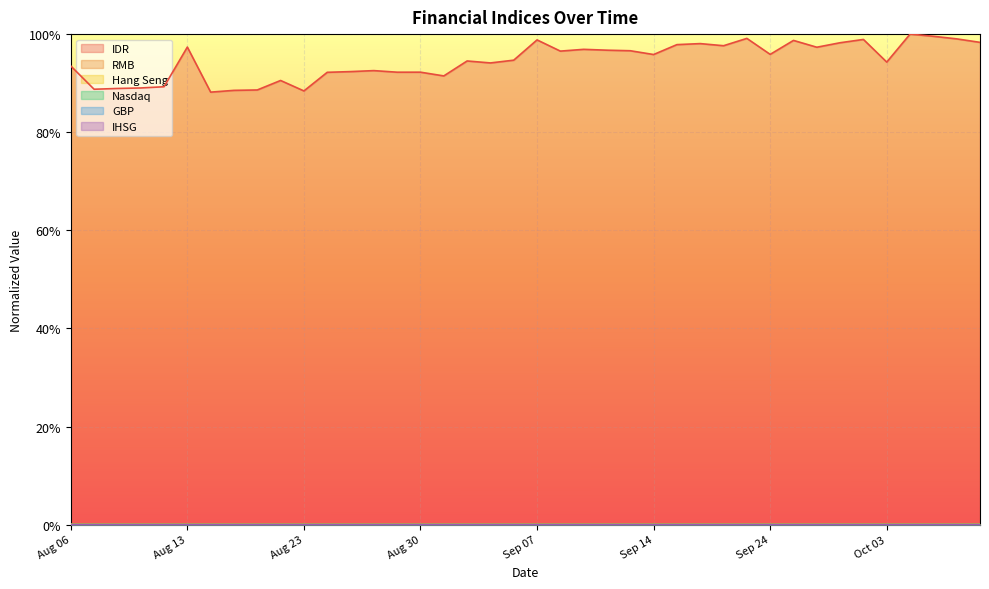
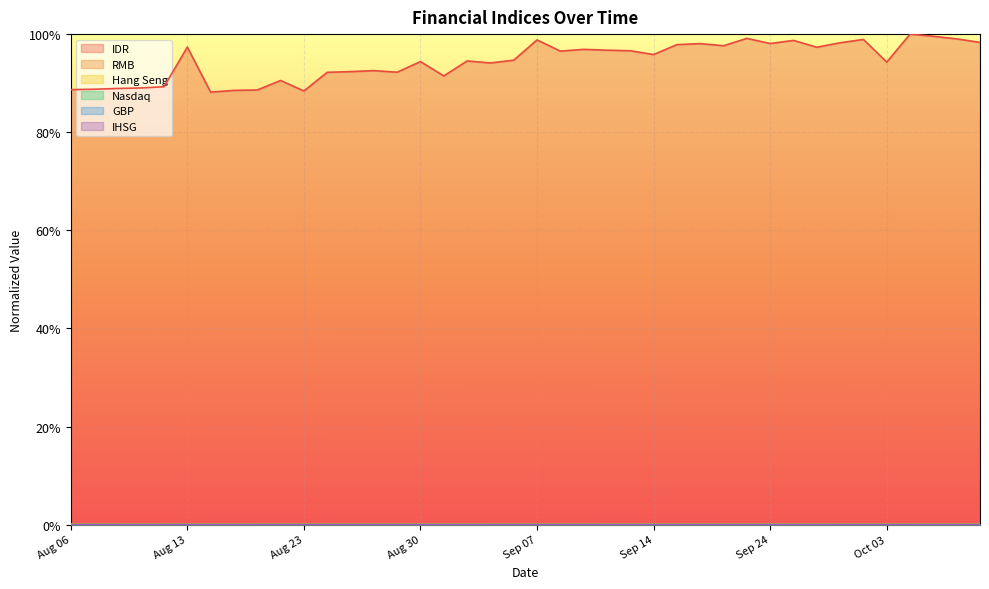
  {
    "IDR": {
-     "Aug 06": "94%",
+     "Aug 06": "89%",
      "Aug 13": "97%",
      "Aug 23": "88%",
-     "Aug 30": "92%",
+     "Aug 30": "94%",
      "Sep 07": "99%",
      "Sep 14": "96%",
-     "Sep 24": "96%",
+     "Sep 24": "98%",
      "Oct 03": "94%"
    }
  }
